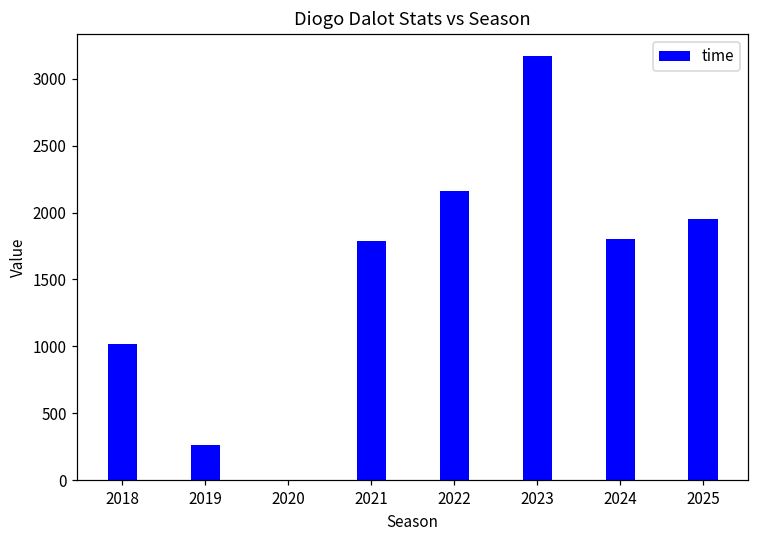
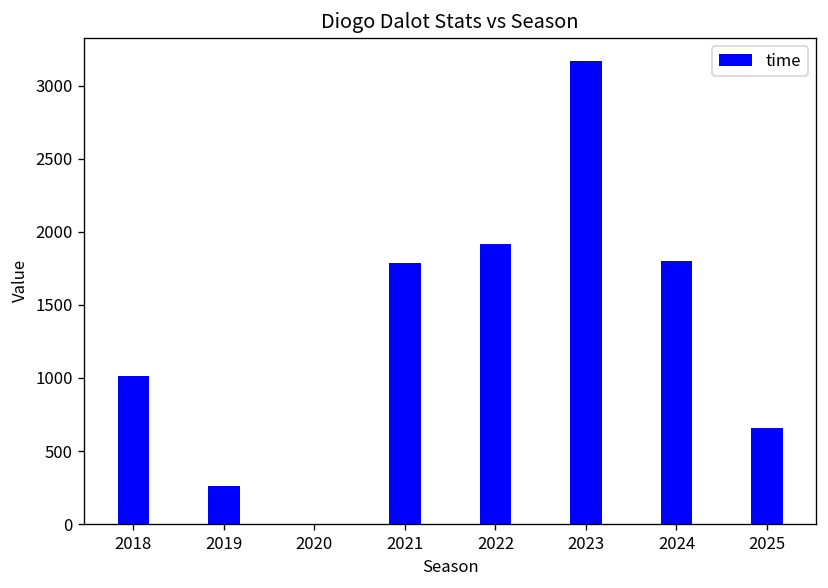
  {
    "2018": 1020,
    "2019": 260,
    "2021": 1790,
-   "2022": 2160,
+   "2022": 1910,
    "2023": 3170,
    "2024": 1800,
-   "2025": 1950
+   "2025": 660
  }
